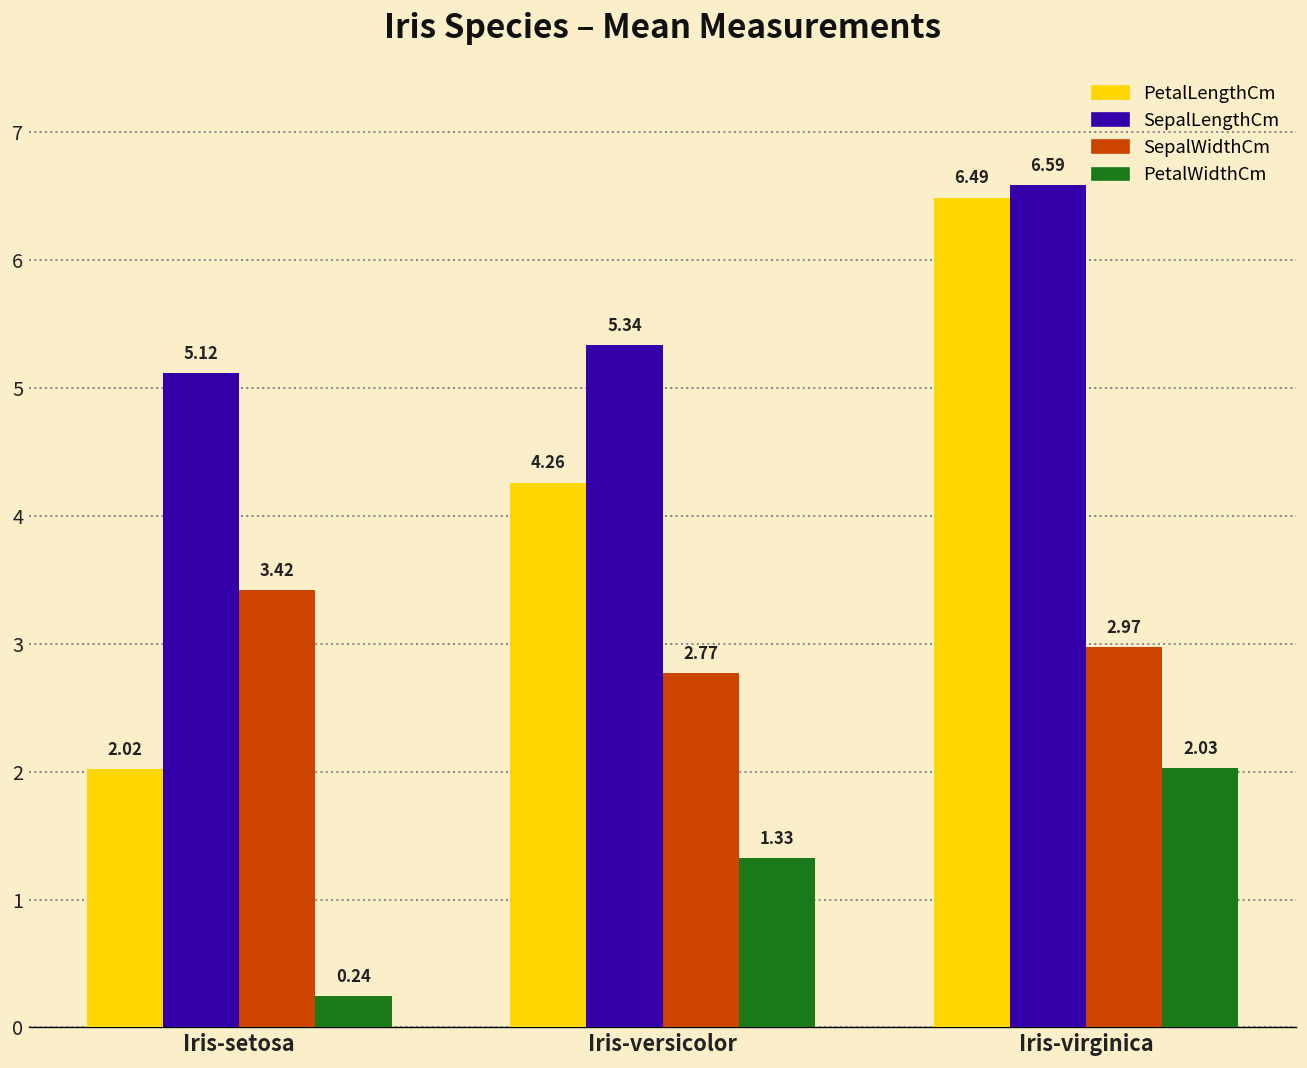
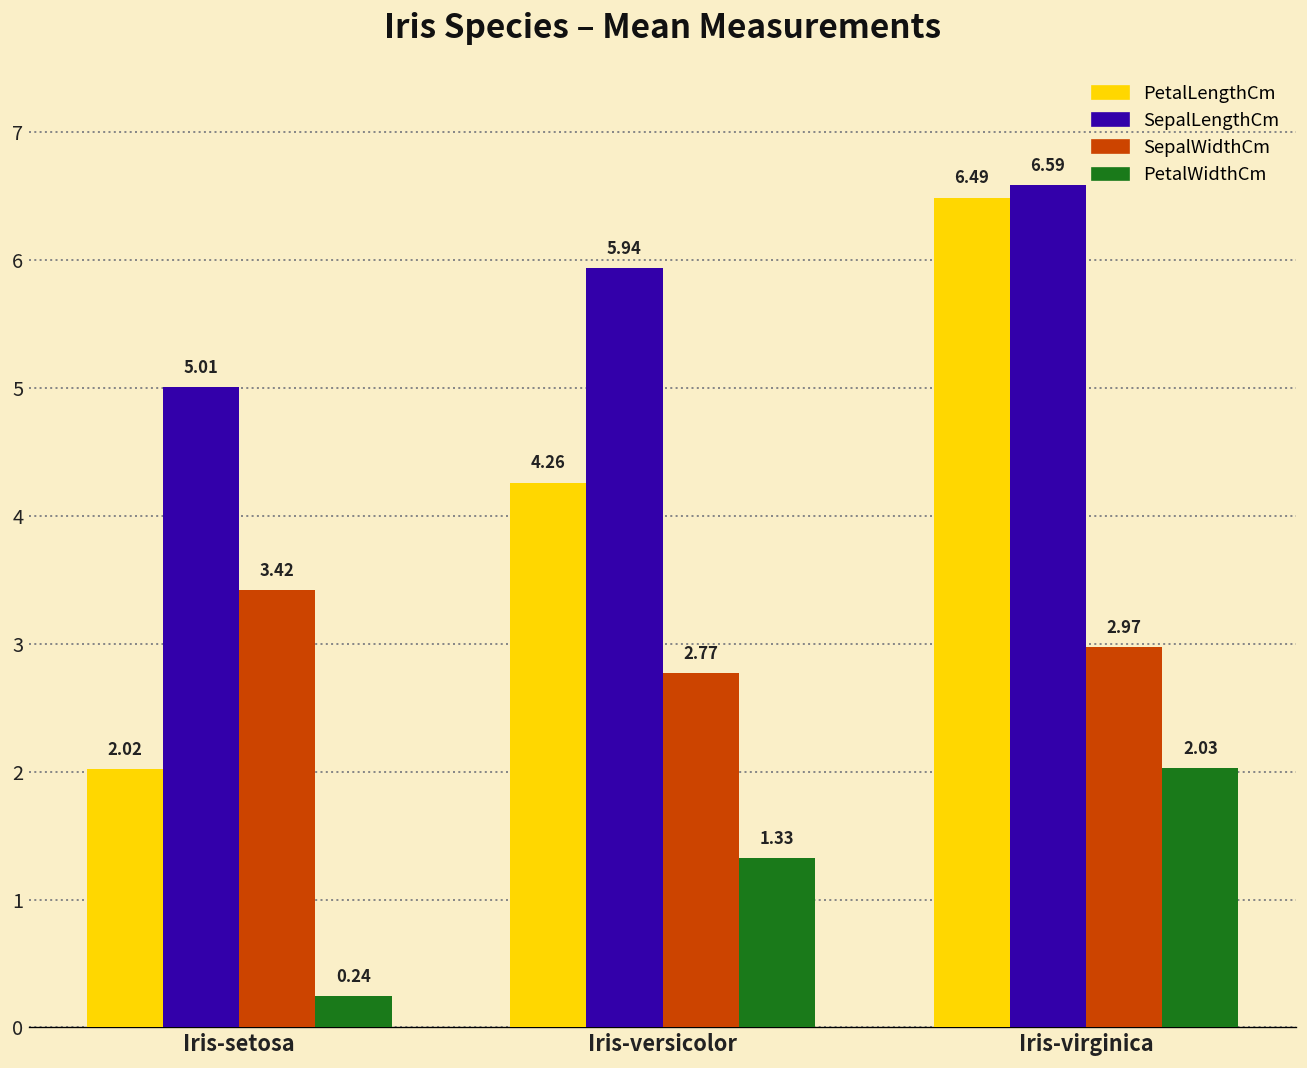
  {
    "PetalLengthCm": {
      "Iris-setosa": 2.02,
      "Iris-versicolor": 4.26,
      "Iris-virginica": 6.49
    },
    "SepalLengthCm": {
-     "Iris-setosa": 5.12,
-     "Iris-versicolor": 5.34,
+     "Iris-setosa": 5.01,
+     "Iris-versicolor": 5.94,
      "Iris-virginica": 6.59
    },
    "SepalWidthCm": {
      "Iris-setosa": 3.42,
      "Iris-versicolor": 2.77,
      "Iris-virginica": 2.97
    },
    "PetalWidthCm": {
      "Iris-setosa": 0.24,
      "Iris-versicolor": 1.33,
      "Iris-virginica": 2.03
    }
  }
